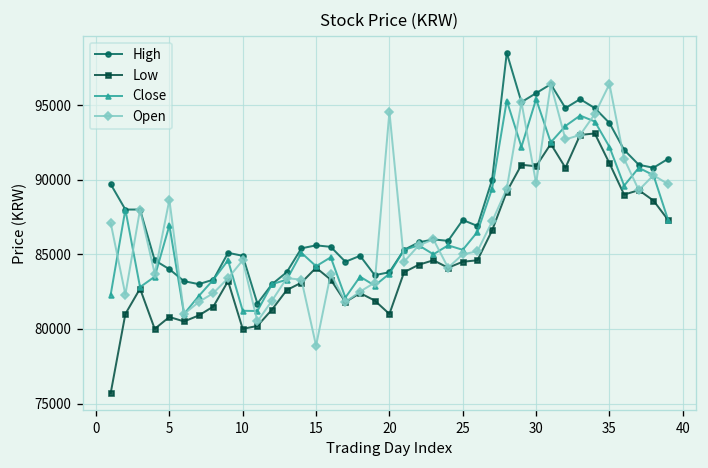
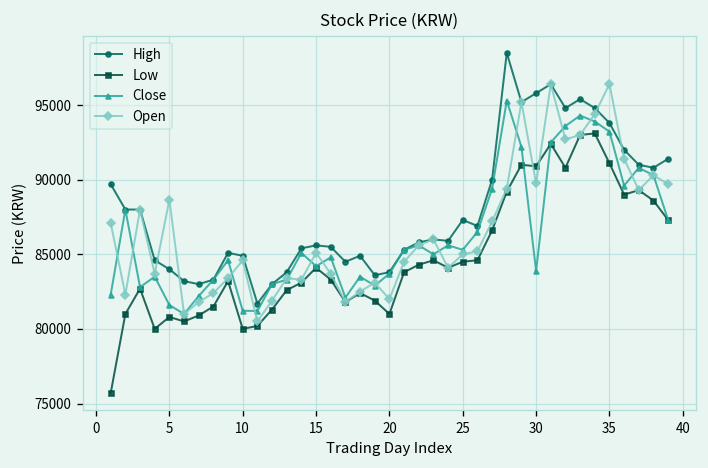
  {
    "Close": {
-     "5": 86900,
+     "5": 81600,
      "10": 81200,
      "25": 85300,
-     "30": 95400,
-     "35": 92200
+     "30": 83900,
+     "35": 93200
    },
    "Open": {
      "5": 88700,
      "10": 84600,
-     "15": 78900,
-     "20": 94600,
+     "15": 85100,
+     "20": 82000,
      "25": 85000,
      "30": 89800,
      "35": 96400
    }
  }
